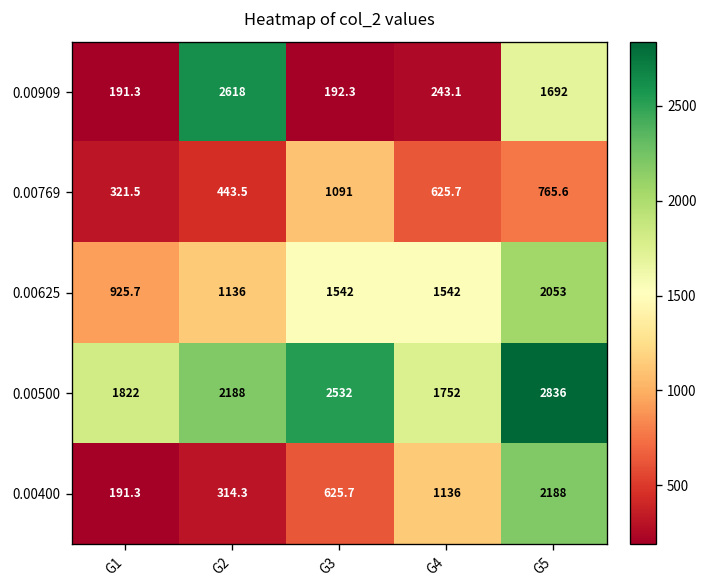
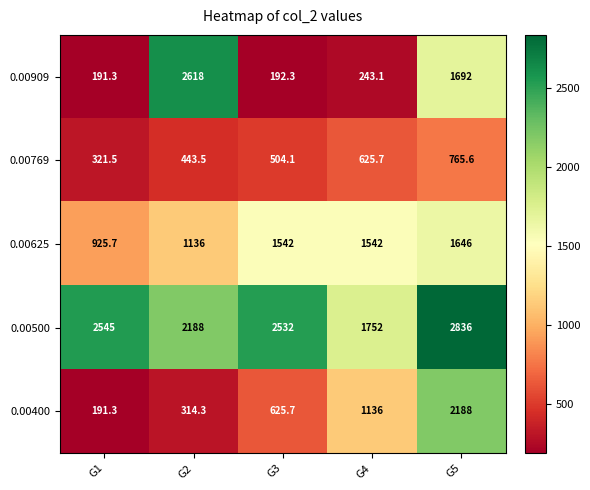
  {
    "0.00909": {
      "G1": 191.3,
      "G2": 2618,
      "G3": 192.3,
      "G4": 243.1,
      "G5": 1692
    },
    "0.00769": {
      "G1": 321.5,
      "G2": 443.5,
-     "G3": 1091,
+     "G3": 504.1,
      "G4": 625.7,
      "G5": 765.6
    },
    "0.00625": {
      "G1": 925.7,
      "G2": 1136,
      "G3": 1542,
      "G4": 1542,
-     "G5": 2053
+     "G5": 1646
    },
    "0.00500": {
-     "G1": 1822,
+     "G1": 2545,
      "G2": 2188,
      "G3": 2532,
      "G4": 1752,
      "G5": 2836
    },
    "0.00400": {
      "G1": 191.3,
      "G2": 314.3,
      "G3": 625.7,
      "G4": 1136,
      "G5": 2188
    }
  }
